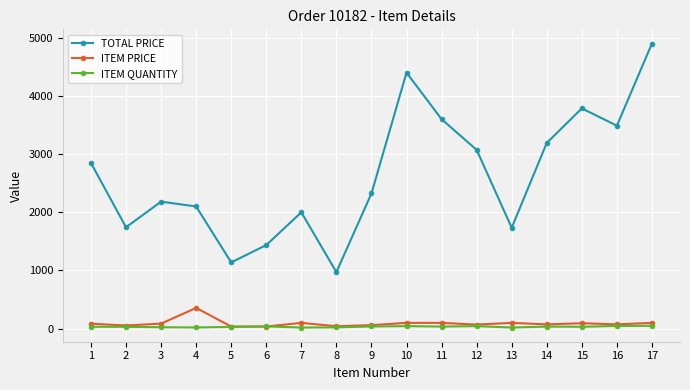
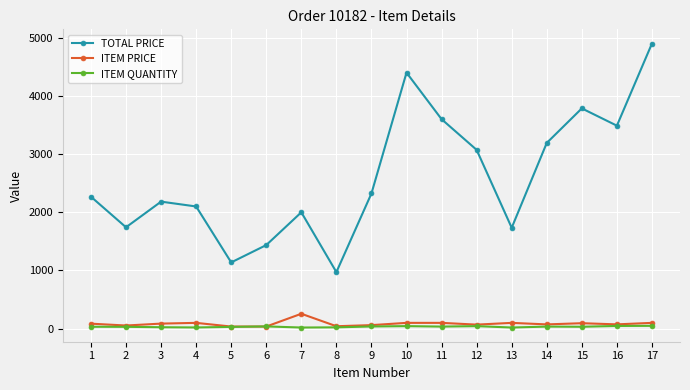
  {
    "TOTAL PRICE": {
-     "1": 2800,
+     "1": 2300,
      "2": 1700,
      "3": 2200,
      "4": 2100,
      "5": 1100,
      "6": 1400,
      "7": 2000,
      "8": 1000,
      "9": 2300,
      "10": 4400,
      "11": 3600,
      "12": 3100,
      "13": 1700,
      "14": 3200,
      "15": 3800,
      "16": 3500,
      "17": 4900
    },
    "ITEM PRICE": {
      "1": 100,
      "3": 100,
-     "4": 400,
-     "7": 100,
+     "4": 100,
+     "7": 300,
      "10": 100,
      "11": 100,
      "13": 100,
      "15": 100,
      "17": 100
    },
    "ITEM QUANTITY": {
      "1": 0,
      "3": 0,
      "4": 0,
      "7": 0,
      "10": 0,
      "11": 0,
      "13": 0,
      "15": 0,
      "17": 0
    }
  }
